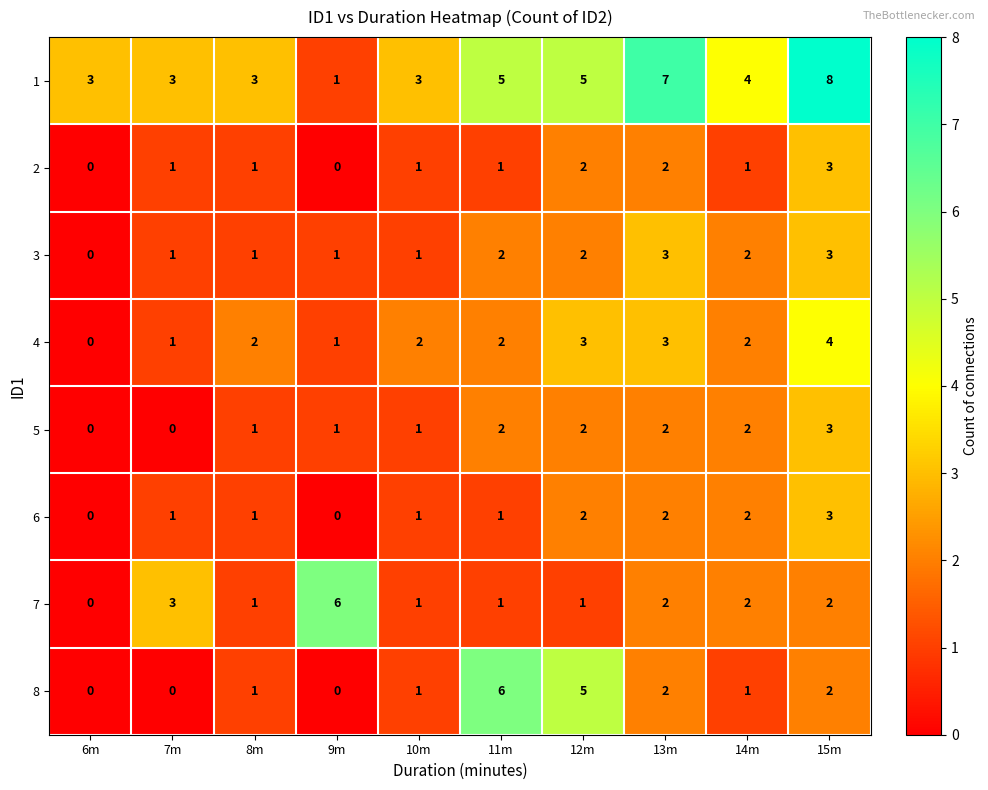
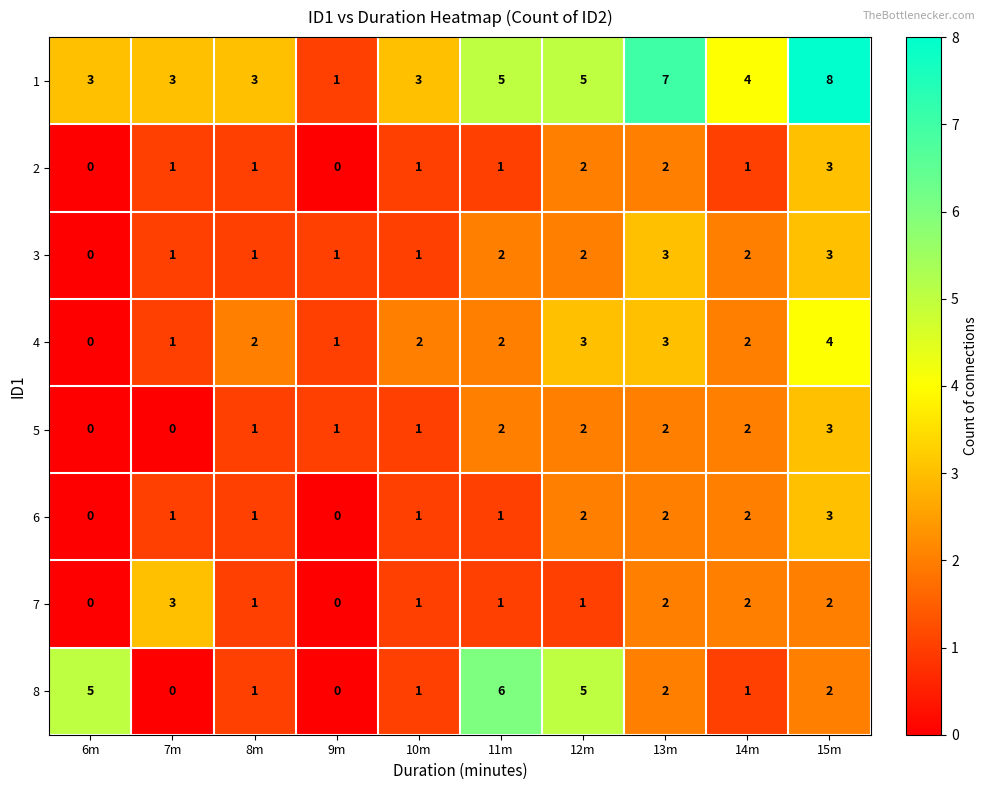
  {
    "1": {
      "6m": 3,
      "7m": 3,
      "8m": 3,
      "9m": 1,
      "10m": 3,
      "11m": 5,
      "12m": 5,
      "13m": 7,
      "14m": 4,
      "15m": 8
    },
    "2": {
      "6m": 0,
      "7m": 1,
      "8m": 1,
      "9m": 0,
      "10m": 1,
      "11m": 1,
      "12m": 2,
      "13m": 2,
      "14m": 1,
      "15m": 3
    },
    "3": {
      "6m": 0,
      "7m": 1,
      "8m": 1,
      "9m": 1,
      "10m": 1,
      "11m": 2,
      "12m": 2,
      "13m": 3,
      "14m": 2,
      "15m": 3
    },
    "4": {
      "6m": 0,
      "7m": 1,
      "8m": 2,
      "9m": 1,
      "10m": 2,
      "11m": 2,
      "12m": 3,
      "13m": 3,
      "14m": 2,
      "15m": 4
    },
    "5": {
      "6m": 0,
      "7m": 0,
      "8m": 1,
      "9m": 1,
      "10m": 1,
      "11m": 2,
      "12m": 2,
      "13m": 2,
      "14m": 2,
      "15m": 3
    },
    "6": {
      "6m": 0,
      "7m": 1,
      "8m": 1,
      "9m": 0,
      "10m": 1,
      "11m": 1,
      "12m": 2,
      "13m": 2,
      "14m": 2,
      "15m": 3
    },
    "7": {
      "6m": 0,
      "7m": 3,
      "8m": 1,
-     "9m": 6,
+     "9m": 0,
      "10m": 1,
      "11m": 1,
      "12m": 1,
      "13m": 2,
      "14m": 2,
      "15m": 2
    },
    "8": {
-     "6m": 0,
+     "6m": 5,
      "7m": 0,
      "8m": 1,
      "9m": 0,
      "10m": 1,
      "11m": 6,
      "12m": 5,
      "13m": 2,
      "14m": 1,
      "15m": 2
    }
  }
